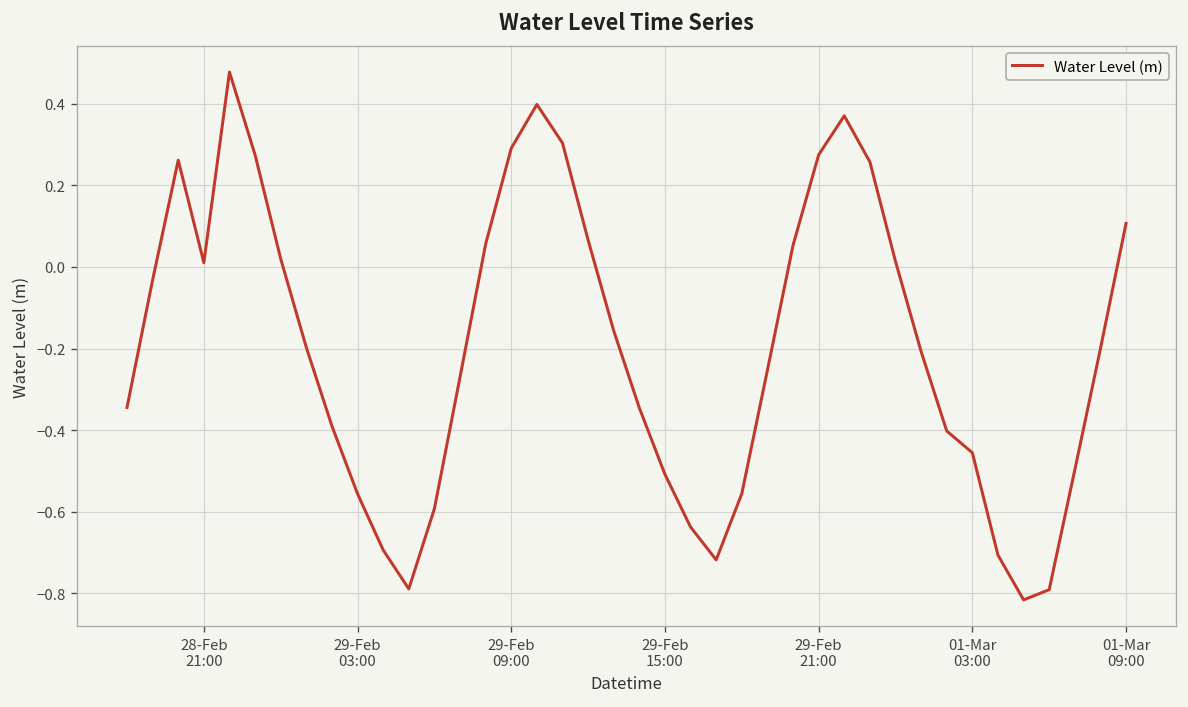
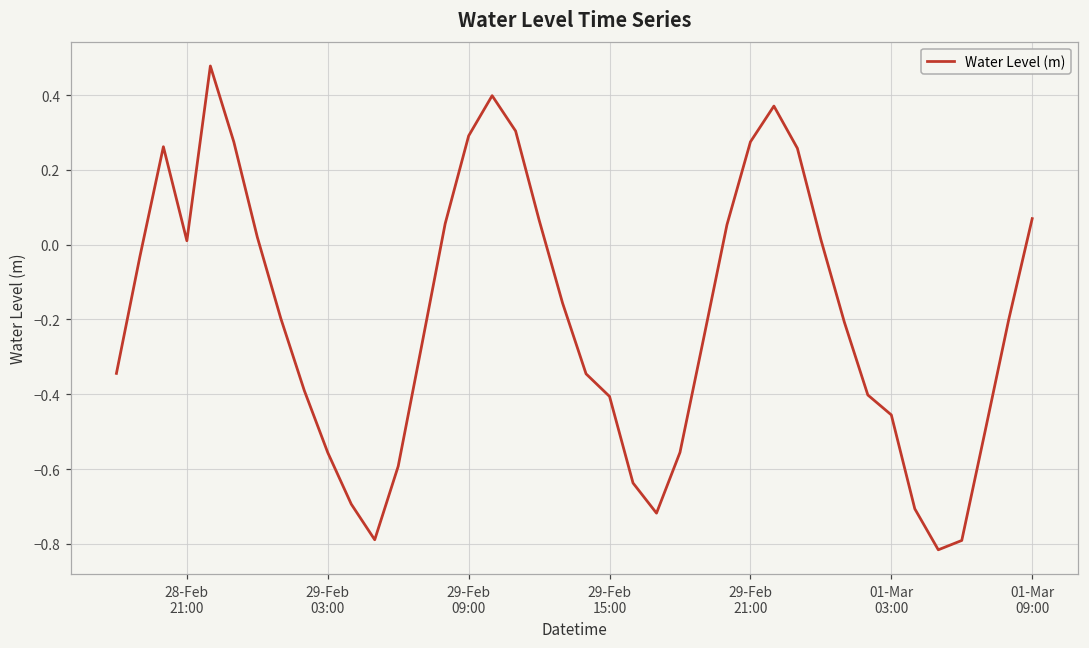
  {
    "28-Feb 21:00": 0.01,
    "29-Feb 03:00": -0.56,
    "29-Feb 09:00": 0.29,
-   "29-Feb 15:00": -0.51,
+   "29-Feb 15:00": -0.41,
    "29-Feb 21:00": 0.27,
    "01-Mar 03:00": -0.46,
-   "01-Mar 09:00": 0.11
+   "01-Mar 09:00": 0.07
  }
